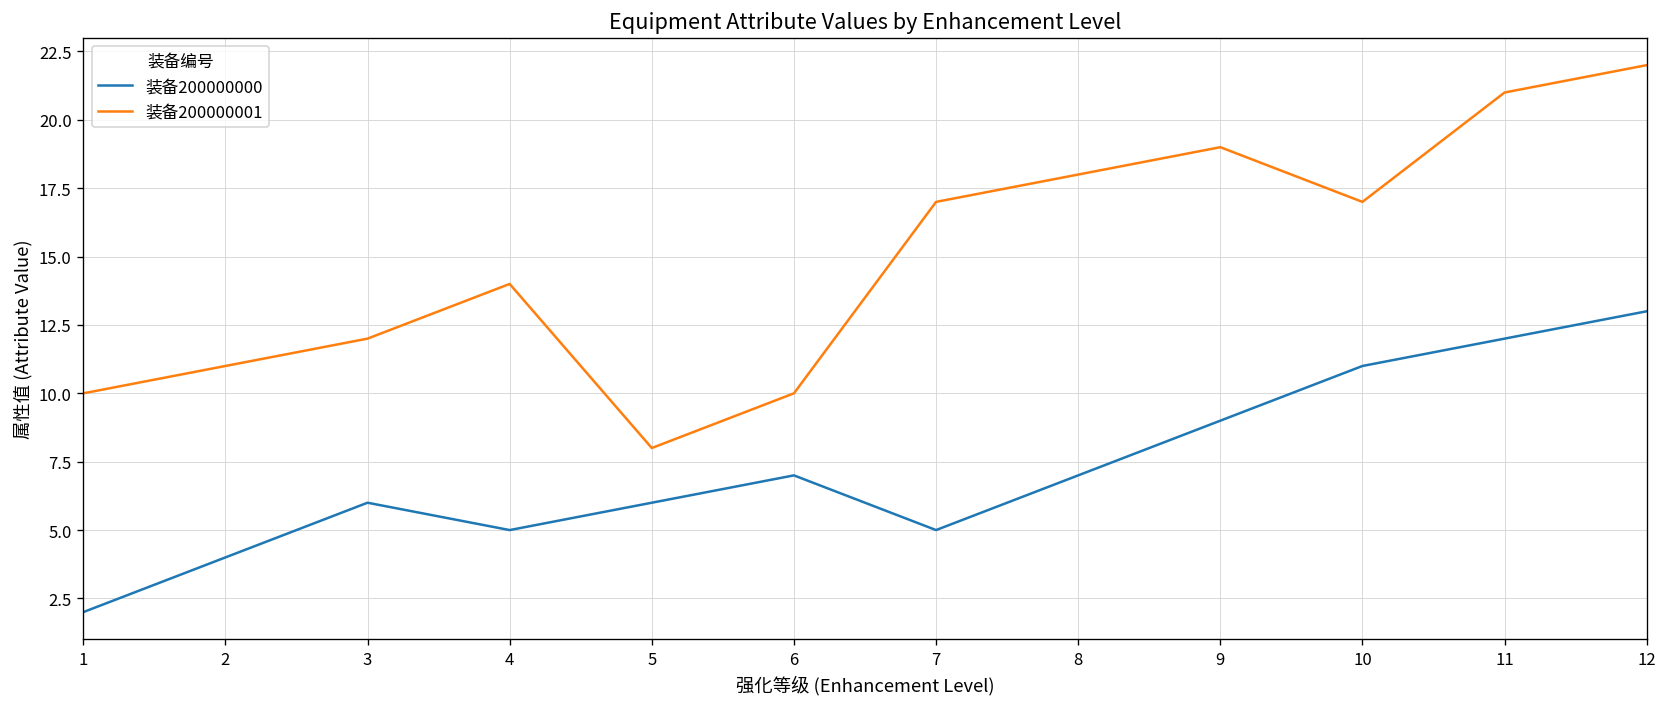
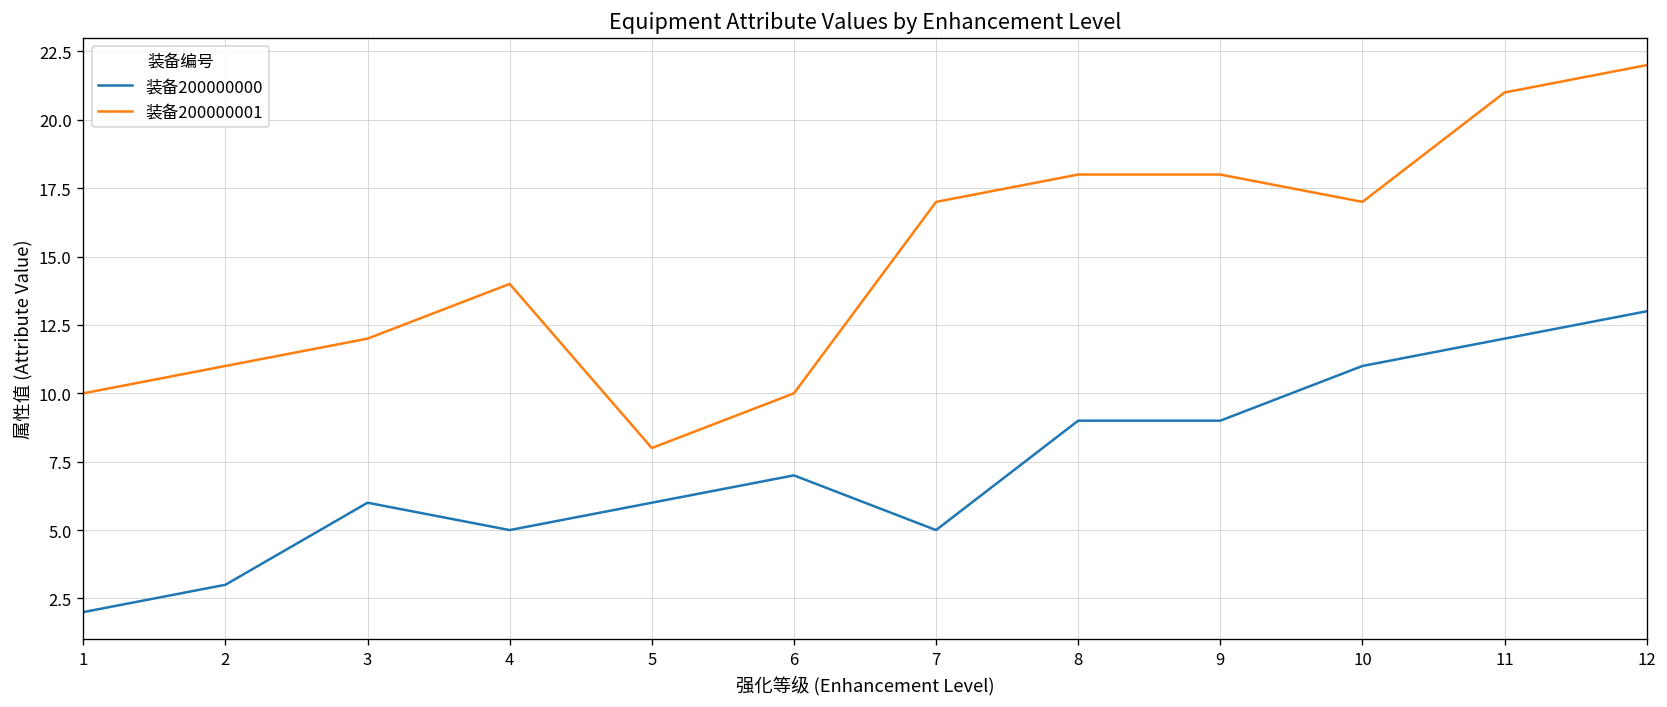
  {
    "装备200000000": {
      "1": 2,
-     "2": 4,
+     "2": 3,
      "3": 6,
      "4": 5,
      "5": 6,
      "6": 7,
      "7": 5,
-     "8": 7,
+     "8": 9,
      "9": 9,
      "10": 11,
      "11": 12,
      "12": 13
    },
    "装备200000001": {
      "1": 10,
      "2": 11,
      "3": 12,
      "4": 14,
      "5": 8,
      "6": 10,
      "7": 17,
      "8": 18,
-     "9": 19,
+     "9": 18,
      "10": 17,
      "11": 21,
      "12": 22
    }
  }
